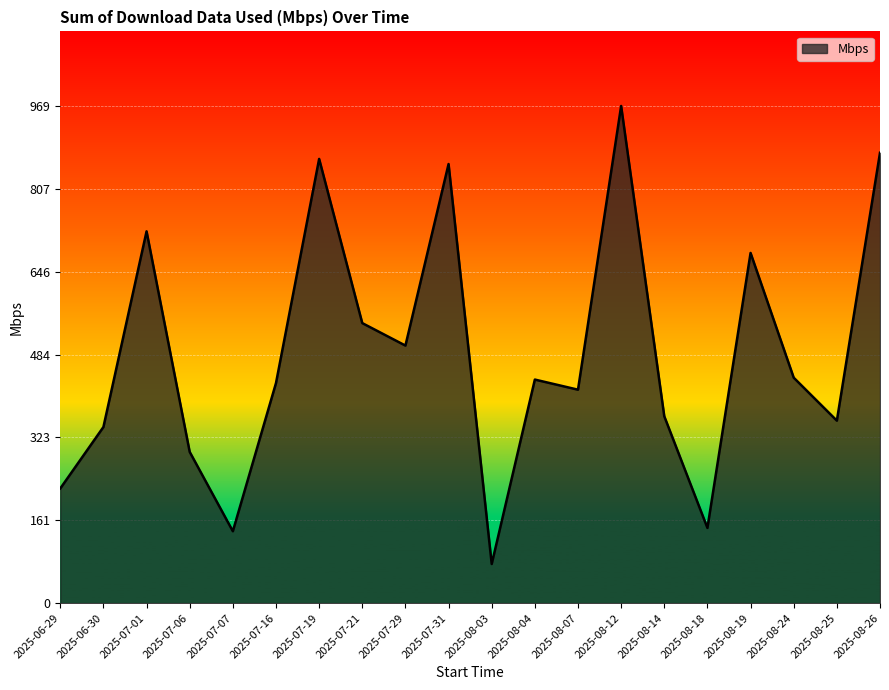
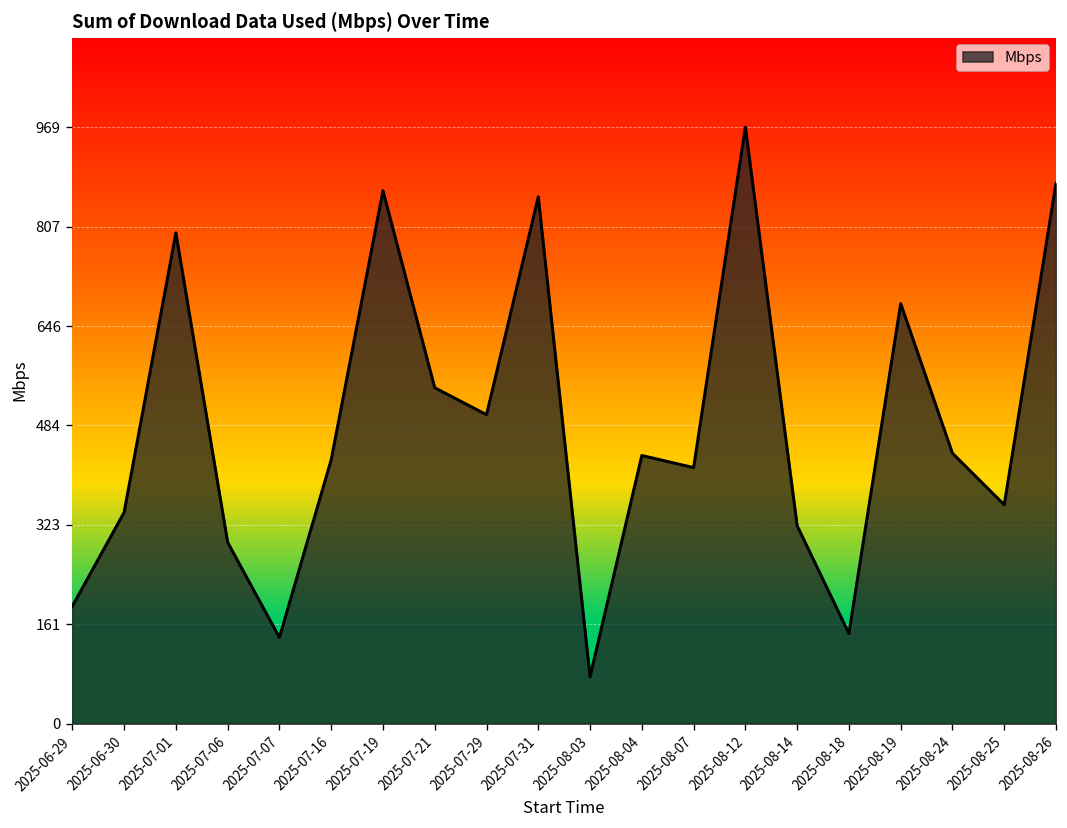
  {
-   "2025-06-29": 220,
+   "2025-06-29": 190,
    "2025-06-30": 340,
-   "2025-07-01": 720,
+   "2025-07-01": 800,
    "2025-07-06": 290,
    "2025-07-07": 140,
    "2025-07-16": 430,
    "2025-07-19": 870,
    "2025-07-21": 550,
    "2025-07-29": 500,
    "2025-07-31": 860,
    "2025-08-03": 80,
    "2025-08-04": 440,
    "2025-08-07": 420,
    "2025-08-12": 970,
-   "2025-08-14": 360,
+   "2025-08-14": 320,
    "2025-08-18": 150,
    "2025-08-19": 680,
    "2025-08-24": 440,
    "2025-08-25": 360,
    "2025-08-26": 880
  }
